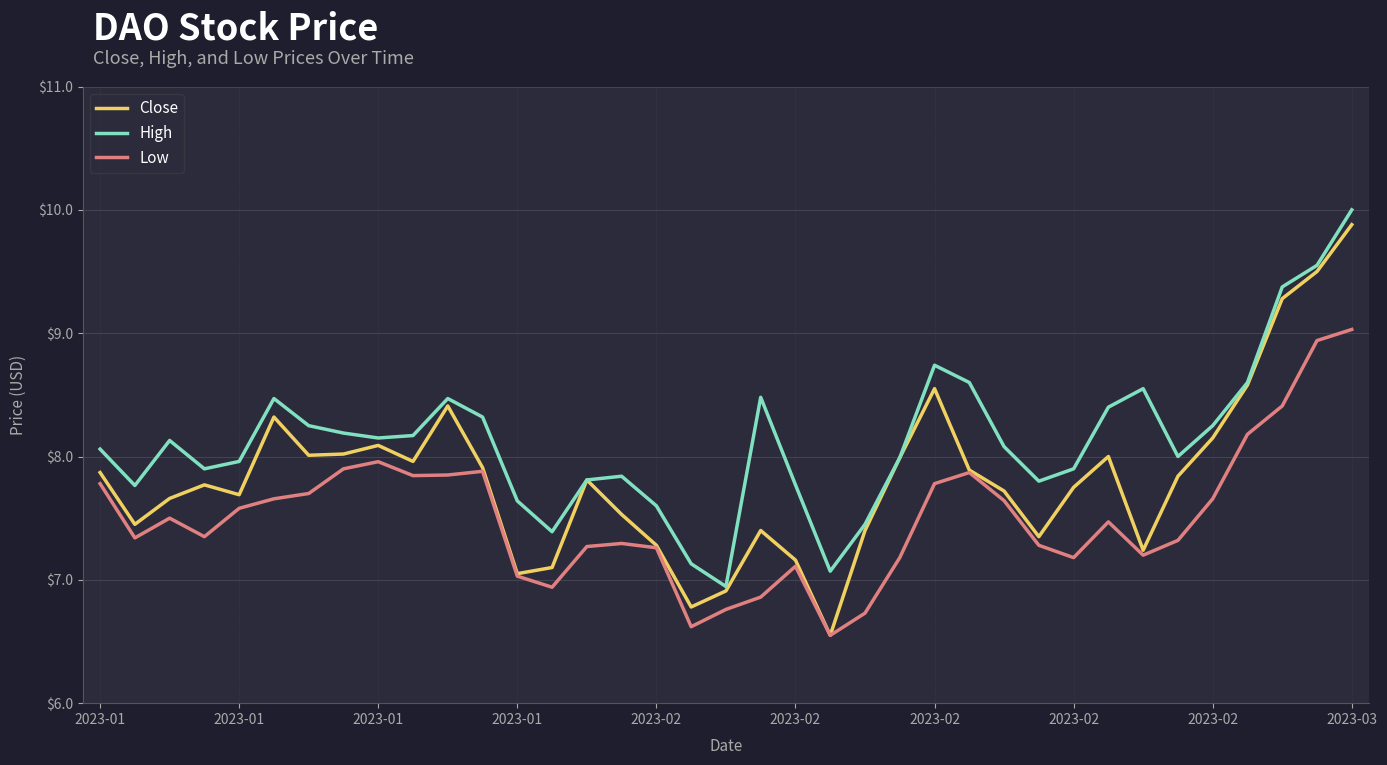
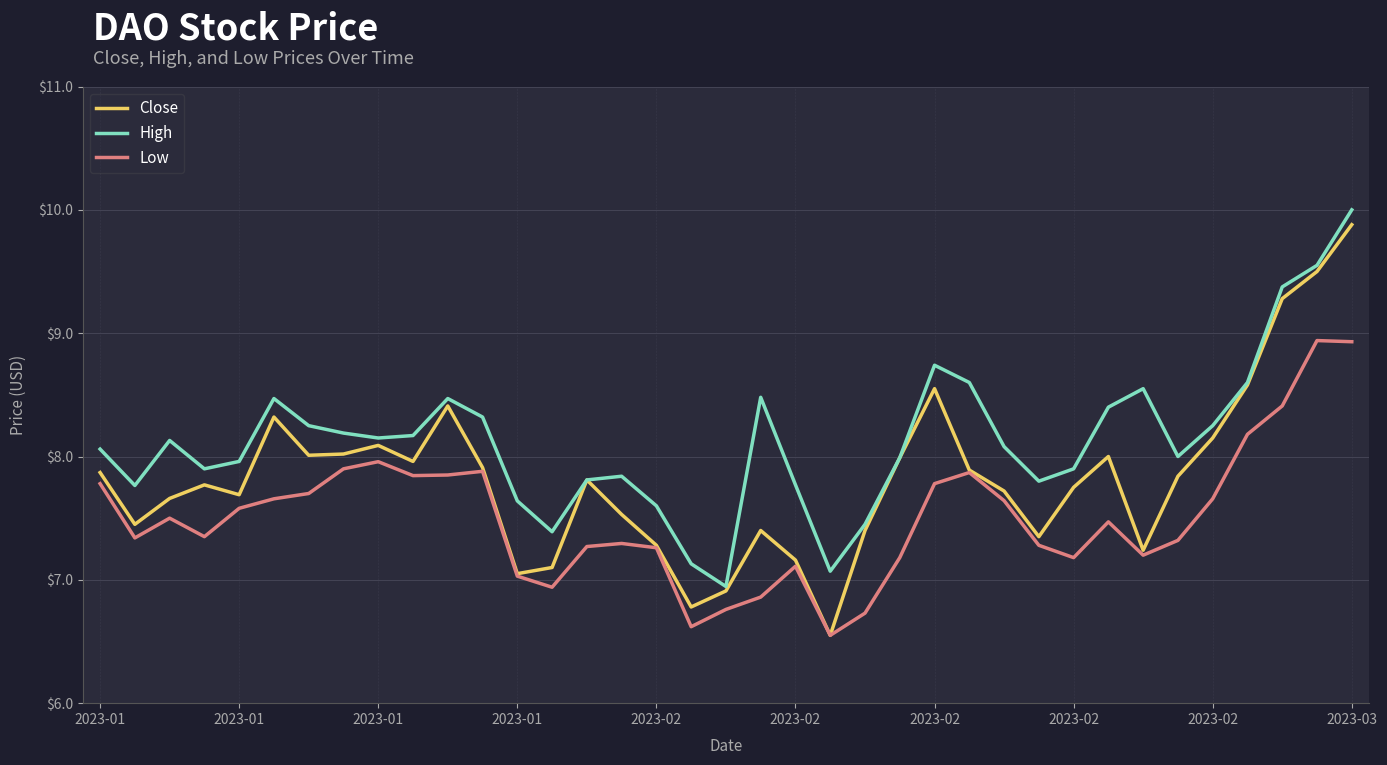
  {
    "Close": {
      "2023-03": "$9.88"
    },
    "High": {
      "2023-03": "$10.00"
    },
    "Low": {
-     "2023-03": "$9.03"
+     "2023-03": "$8.93"
    }
  }
